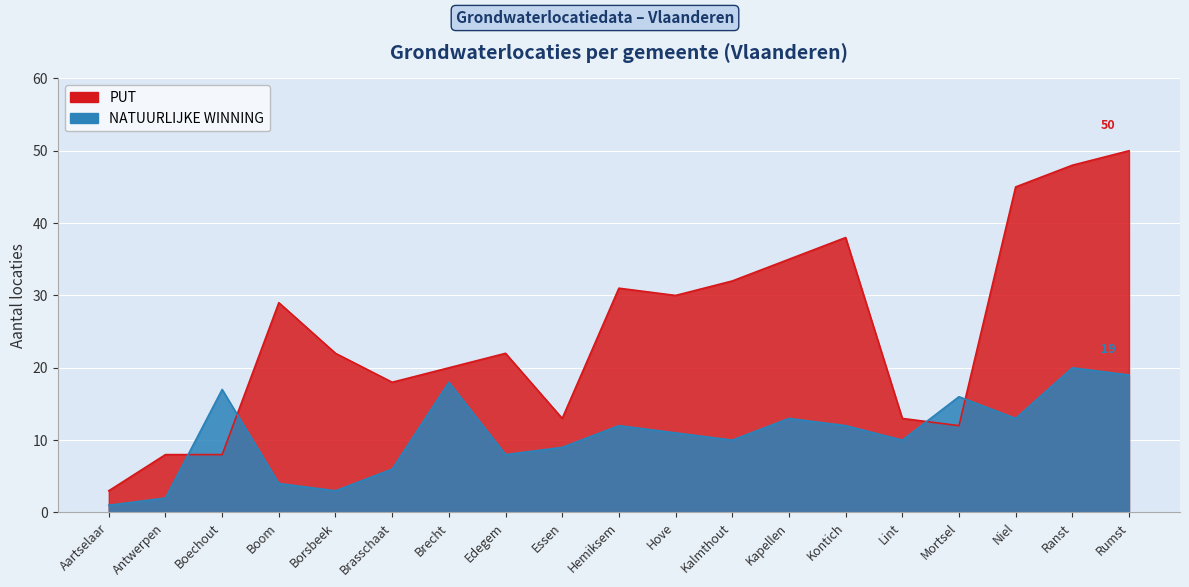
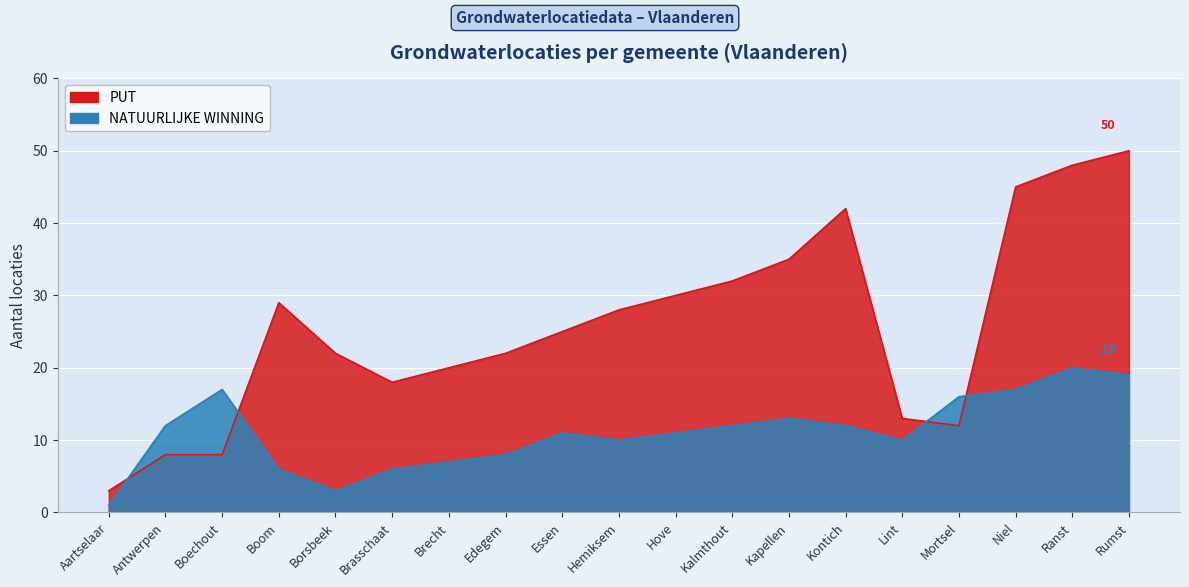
  {
    "PUT": {
      "Aartselaar": 3,
      "Antwerpen": 8,
      "Boechout": 8,
      "Boom": 29,
      "Borsbeek": 22,
      "Brasschaat": 18,
      "Brecht": 20,
      "Edegem": 22,
-     "Essen": 13,
-     "Hemiksem": 31,
+     "Essen": 25,
+     "Hemiksem": 28,
      "Hove": 30,
      "Kalmthout": 32,
      "Kapellen": 35,
-     "Kontich": 38,
+     "Kontich": 42,
      "Lint": 13,
      "Mortsel": 12,
      "Niel": 45,
      "Ranst": 48
    },
    "NATUURLIJKE WINNING": {
      "Aartselaar": 1,
-     "Antwerpen": 2,
+     "Antwerpen": 12,
      "Boechout": 17,
-     "Boom": 4,
+     "Boom": 6,
      "Borsbeek": 3,
      "Brasschaat": 6,
-     "Brecht": 18,
+     "Brecht": 7,
      "Edegem": 8,
-     "Essen": 9,
-     "Hemiksem": 12,
+     "Essen": 11,
+     "Hemiksem": 10,
      "Hove": 11,
-     "Kalmthout": 10,
+     "Kalmthout": 12,
      "Kapellen": 13,
      "Kontich": 12,
      "Lint": 10,
      "Mortsel": 16,
-     "Niel": 13,
+     "Niel": 17,
      "Ranst": 20
    }
  }
